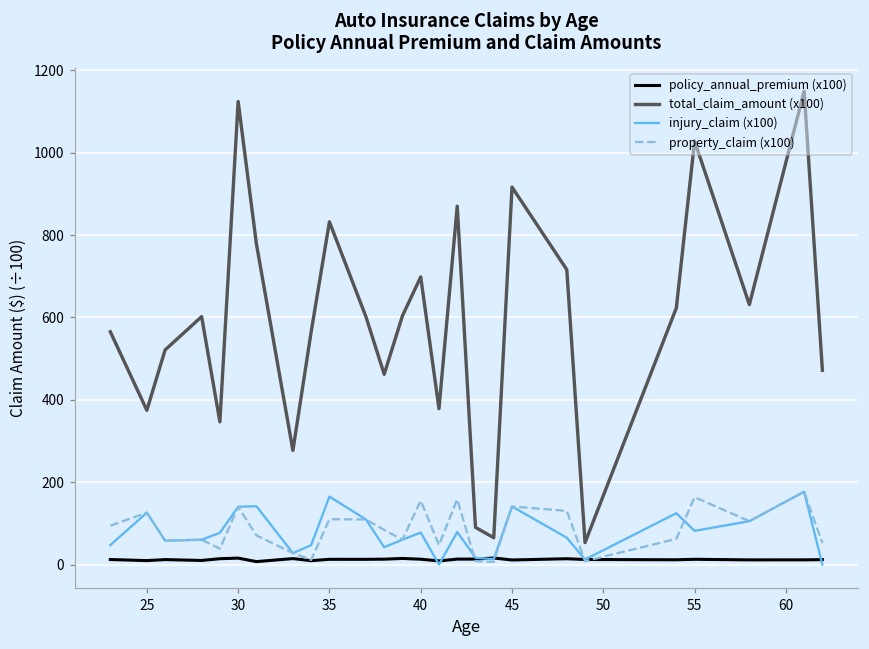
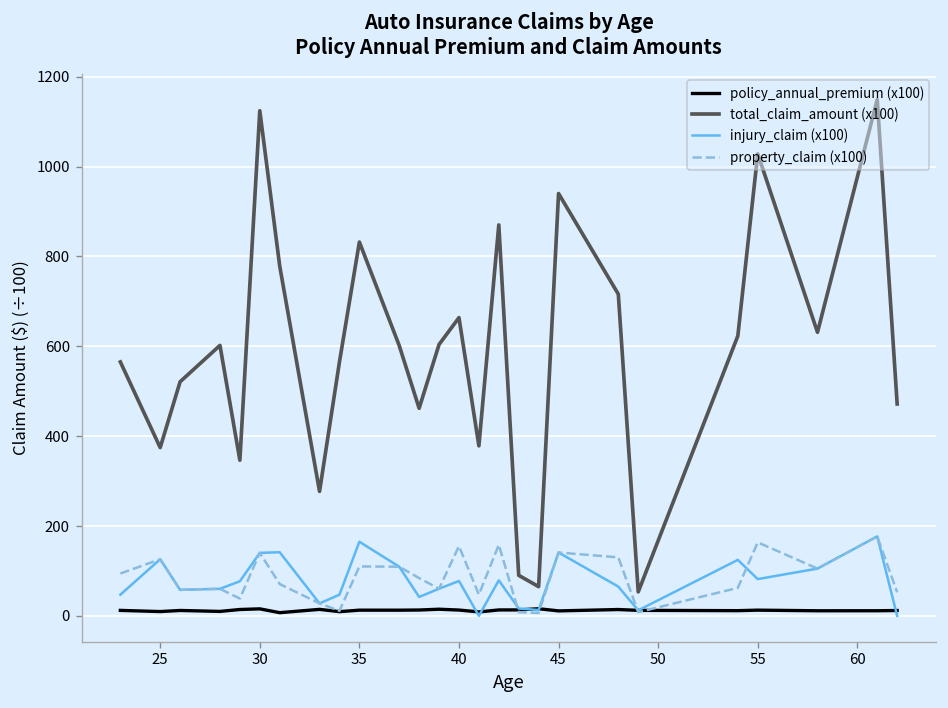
  {
    "policy_annual_premium (x100)": {
      "25": 10,
      "30": 20,
      "35": 10,
      "40": 10,
      "45": 10,
      "55": 10
    },
    "total_claim_amount (x100)": {
      "25": 370,
      "30": 1120,
      "35": 830,
-     "40": 700,
-     "45": 920
+     "40": 660,
+     "45": 940
    }
  }
